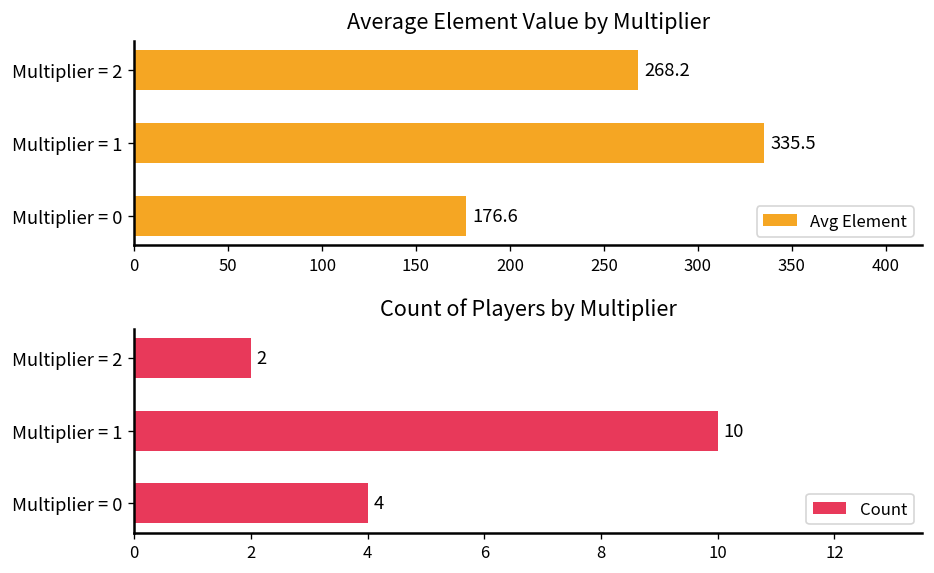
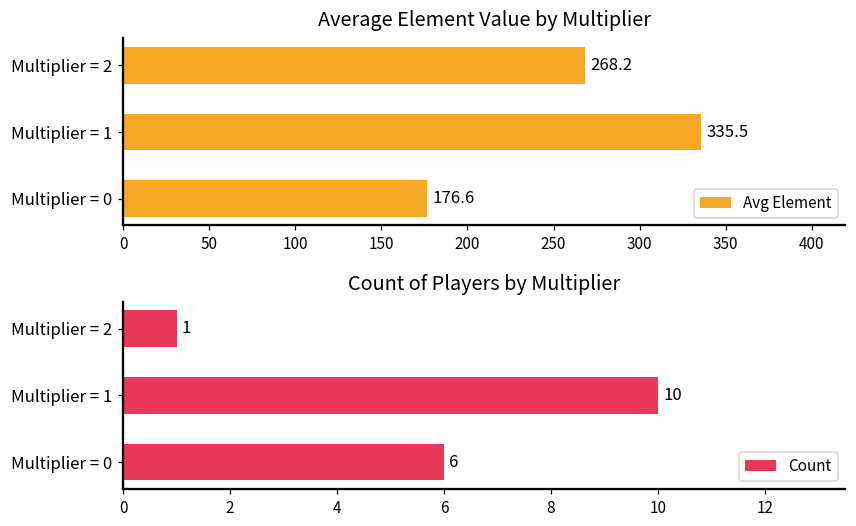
  {
    "Average Element Value by Multiplier": {
      "Multiplier = 2": 268.2,
      "Multiplier = 1": 335.5,
      "Multiplier = 0": 176.6
    },
    "Count of Players by Multiplier": {
-     "Multiplier = 2": 2,
+     "Multiplier = 2": 1,
      "Multiplier = 1": 10,
-     "Multiplier = 0": 4
+     "Multiplier = 0": 6
    }
  }
